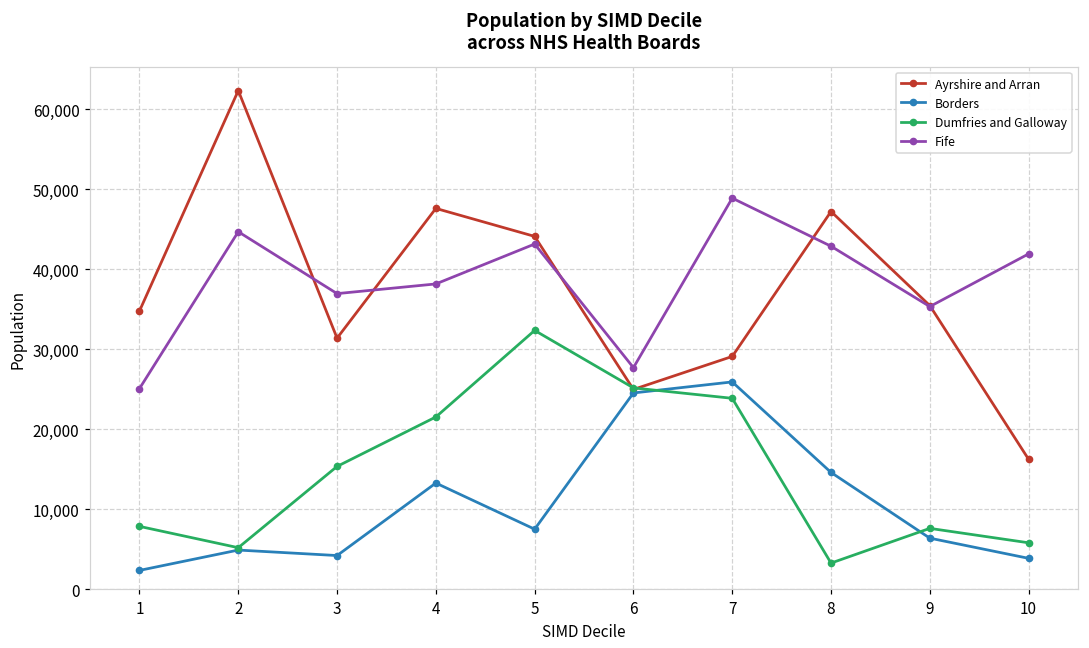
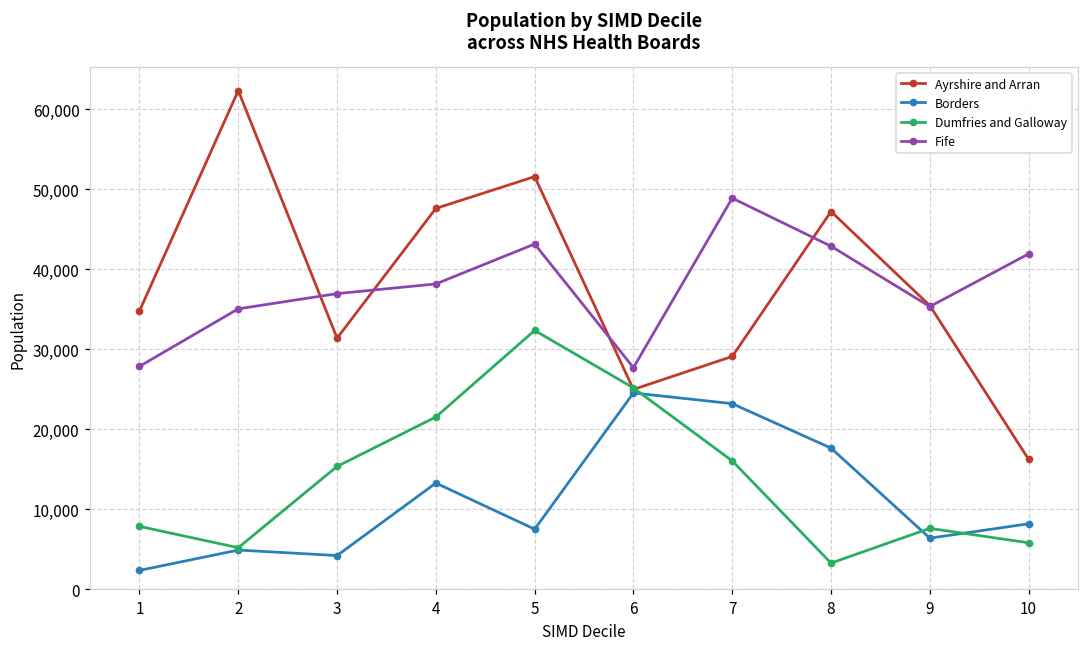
  {
    "Ayrshire and Arran": {
      "1": "35,000",
      "2": "62,000",
      "3": "31,000",
      "4": "48,000",
-     "5": "44,000",
+     "5": "52,000",
      "7": "29,000",
      "8": "47,000",
      "10": "16,000"
    },
    "Borders": {
      "1": "2,000",
      "3": "4,000",
      "4": "13,000",
      "5": "8,000",
      "6": "25,000",
-     "7": "26,000",
-     "8": "15,000",
+     "7": "23,000",
+     "8": "18,000",
      "9": "6,000",
-     "10": "4,000"
+     "10": "8,000"
    },
    "Dumfries and Galloway": {
      "1": "8,000",
      "3": "15,000",
      "4": "22,000",
      "5": "32,000",
-     "7": "24,000",
+     "7": "16,000",
      "8": "3,000",
      "9": "8,000",
      "10": "6,000"
    },
    "Fife": {
-     "1": "25,000",
-     "2": "45,000",
+     "1": "28,000",
+     "2": "35,000",
      "3": "37,000",
      "4": "38,000",
      "5": "43,000",
      "6": "28,000",
      "7": "49,000",
      "8": "43,000",
      "10": "42,000"
    }
  }
